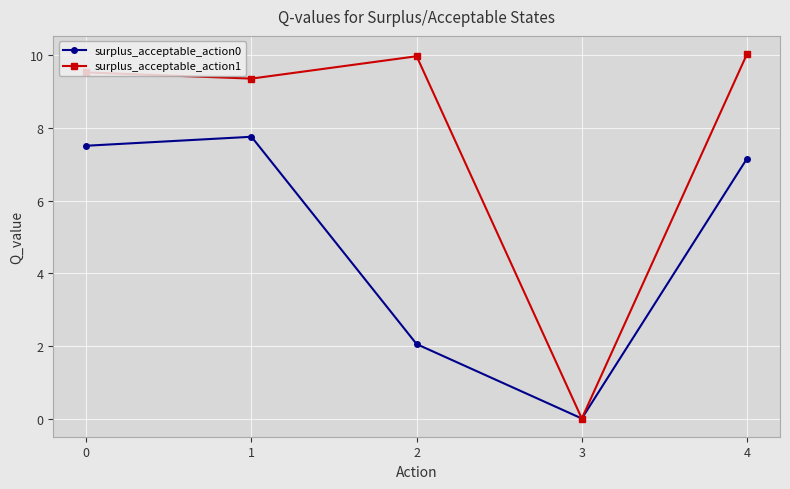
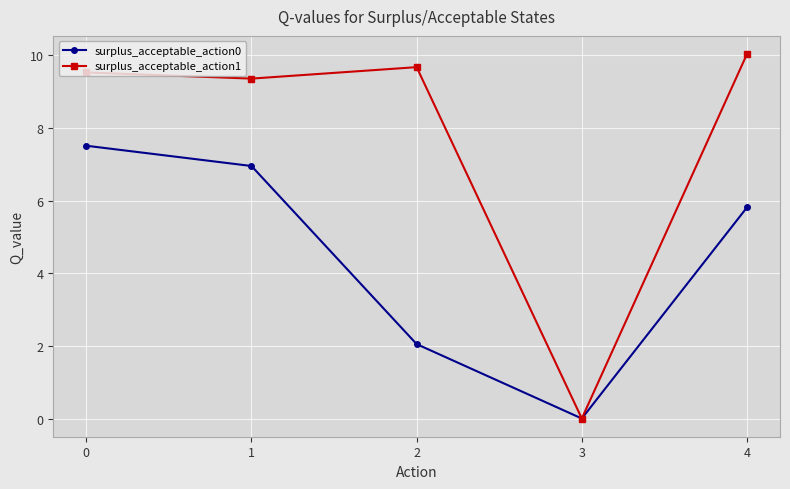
  {
    "surplus_acceptable_action0": {
      "0": 7.5,
-     "1": 7.8,
+     "1": 7.0,
      "2": 2.0,
-     "4": 7.2
+     "4": 5.8
    },
    "surplus_acceptable_action1": {
      "1": 9.4,
-     "2": 10.0,
+     "2": 9.7,
      "4": 10.0
    }
  }
